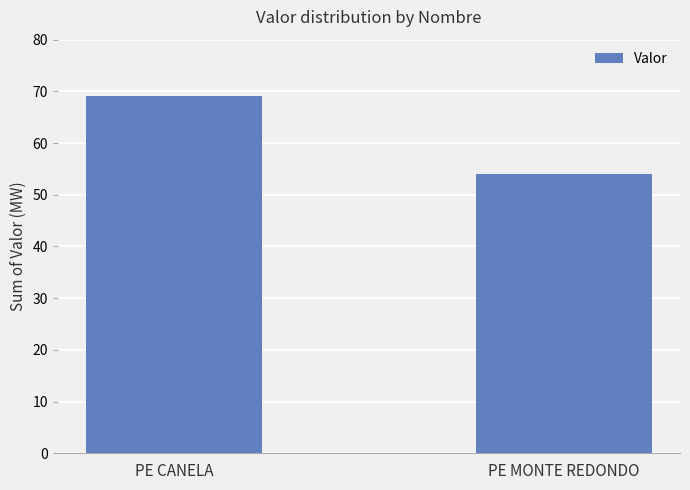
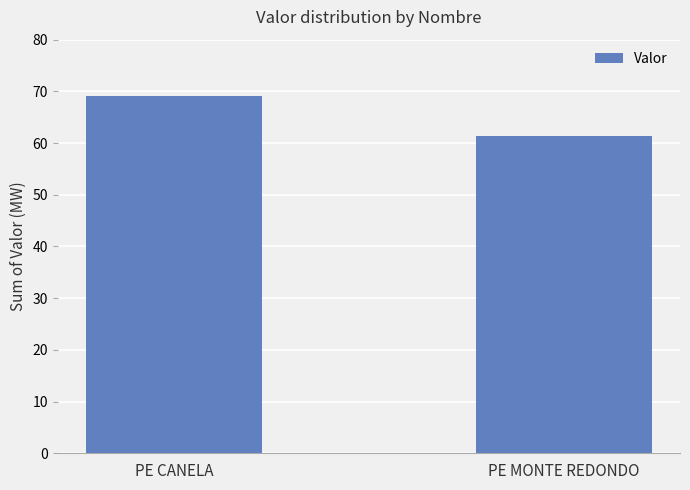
  {
    "PE CANELA": 69,
-   "PE MONTE REDONDO": 54
+   "PE MONTE REDONDO": 61
  }
